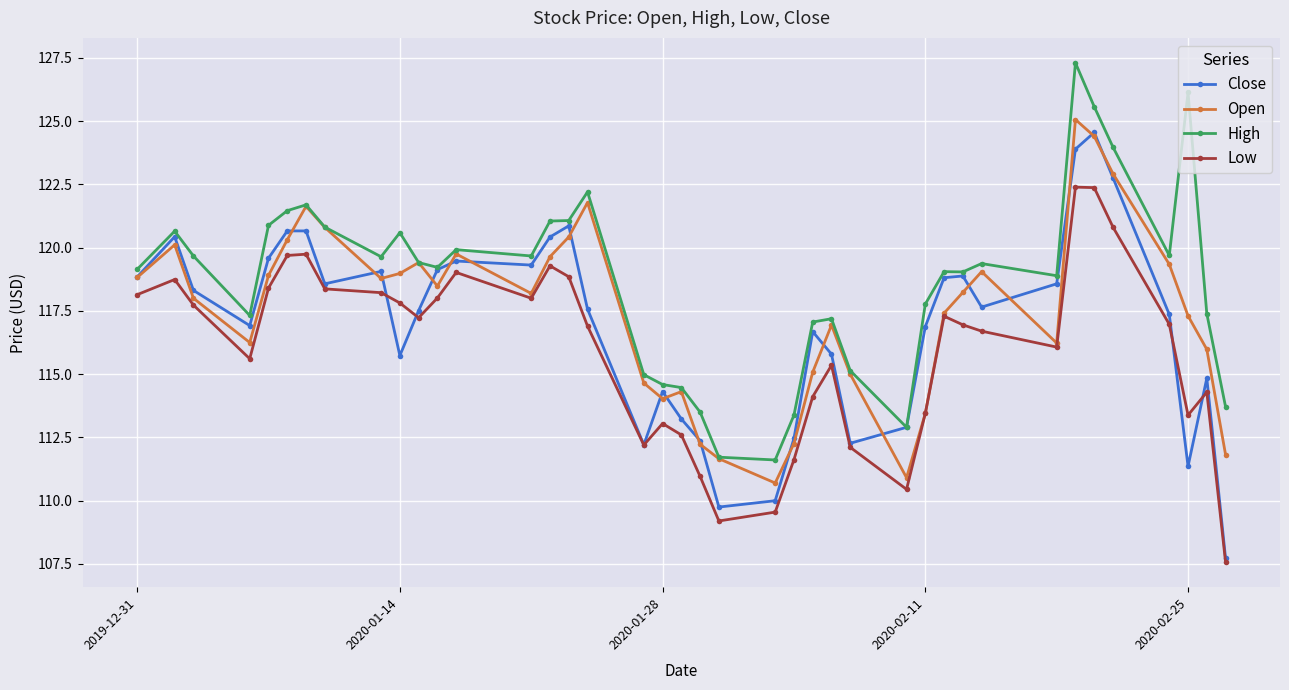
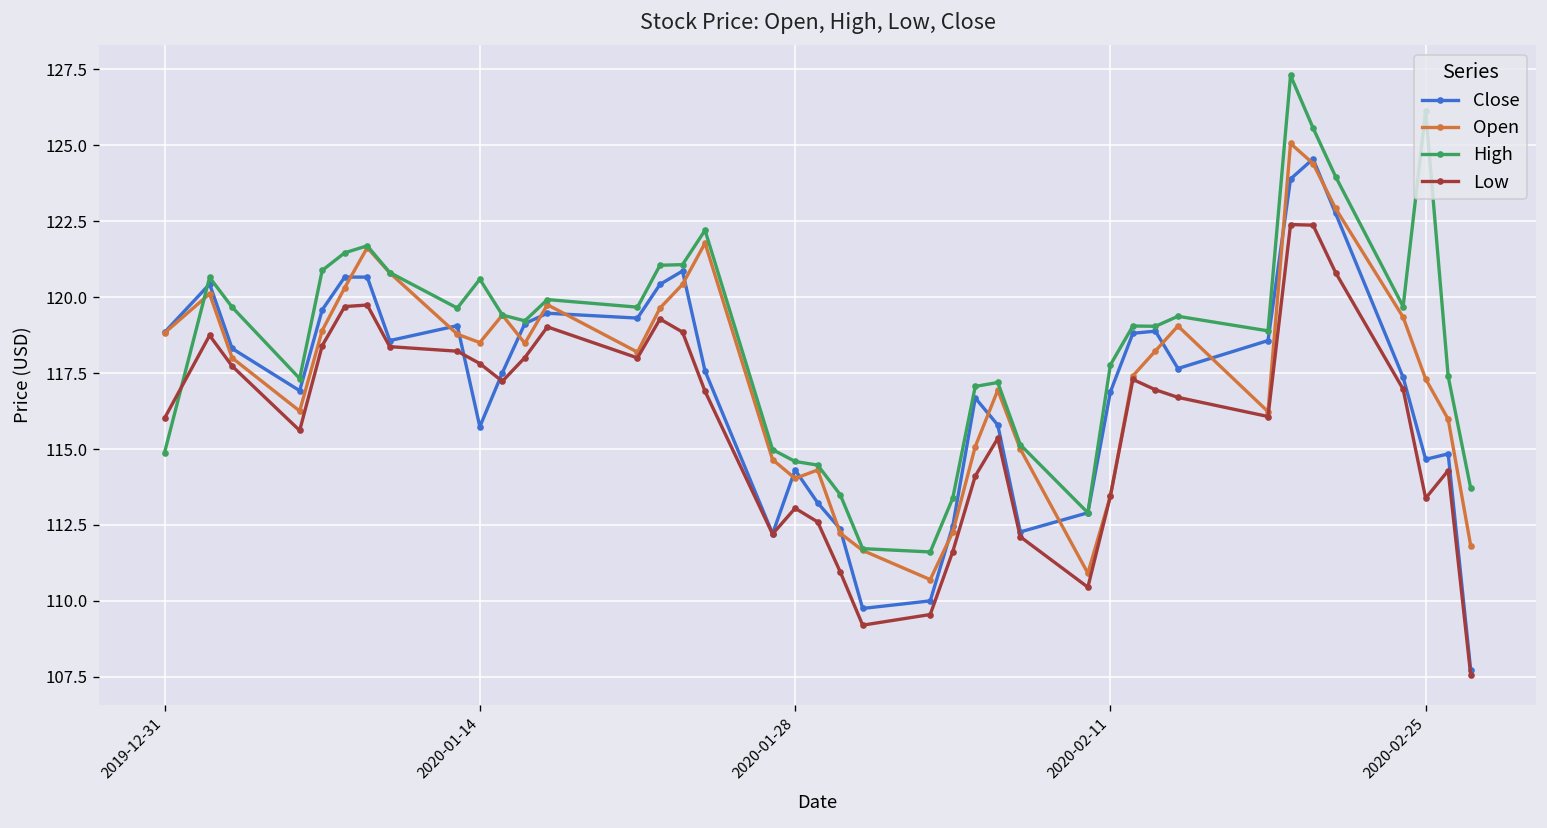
  {
    "Close": {
      "2020-01-14": 115.7,
      "2020-01-28": 114.3,
      "2020-02-11": 116.9,
-     "2020-02-25": 111.4
+     "2020-02-25": 114.7
    },
    "Open": {
-     "2020-01-14": 119.0,
+     "2020-01-14": 118.5,
      "2020-01-28": 114.0,
      "2020-02-25": 117.3
    },
    "High": {
-     "2019-12-31": 119.1,
+     "2019-12-31": 114.9,
      "2020-01-14": 120.6,
      "2020-01-28": 114.6,
      "2020-02-11": 117.8
    },
    "Low": {
-     "2019-12-31": 118.1,
+     "2019-12-31": 116.0,
      "2020-01-14": 117.8,
      "2020-01-28": 113.1,
      "2020-02-25": 113.4
    }
  }
